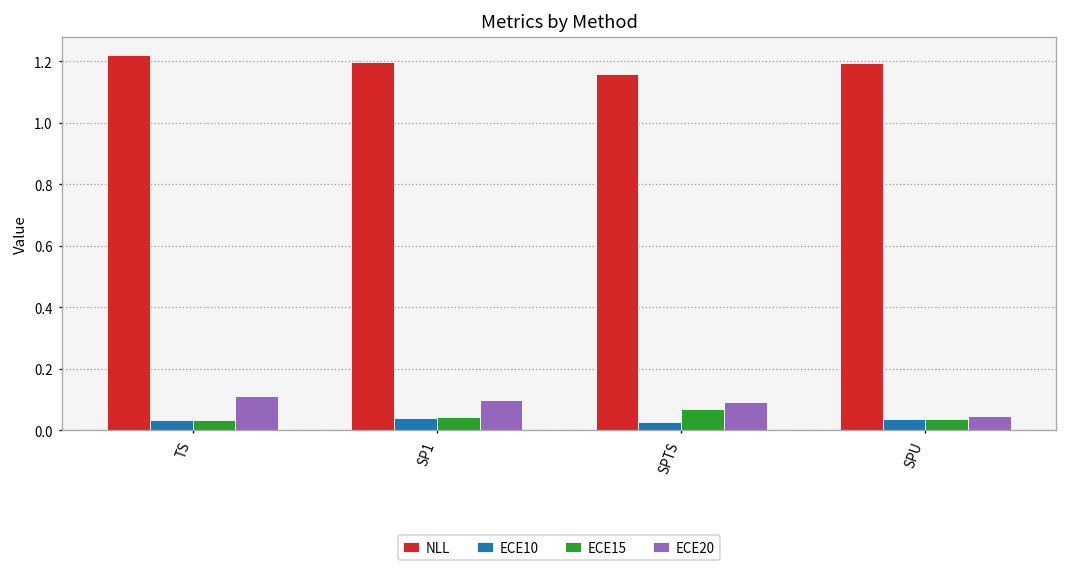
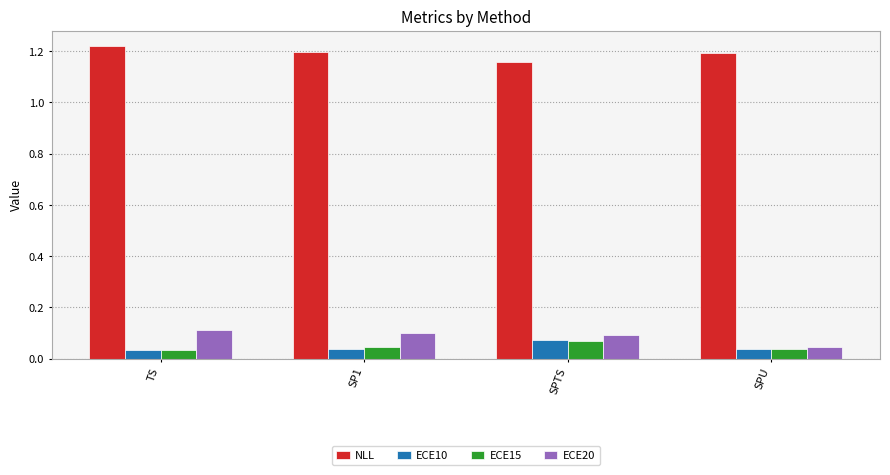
  {
    "NLL": {
      "TS": 1.22,
      "SP1": 1.20,
      "SPTS": 1.16,
      "SPU": 1.19
    },
    "ECE10": {
      "TS": 0.03,
      "SP1": 0.04,
-     "SPTS": 0.03,
+     "SPTS": 0.07,
      "SPU": 0.04
    },
    "ECE15": {
      "TS": 0.03,
      "SP1": 0.04,
      "SPTS": 0.07,
      "SPU": 0.04
    },
    "ECE20": {
      "TS": 0.11,
      "SP1": 0.10,
      "SPTS": 0.09,
      "SPU": 0.05
    }
  }
